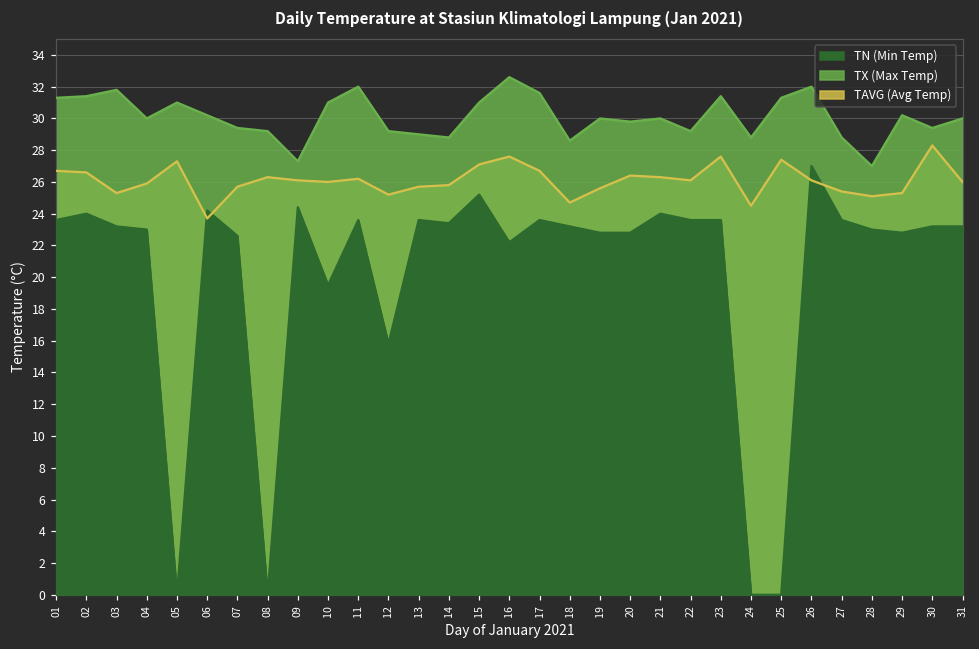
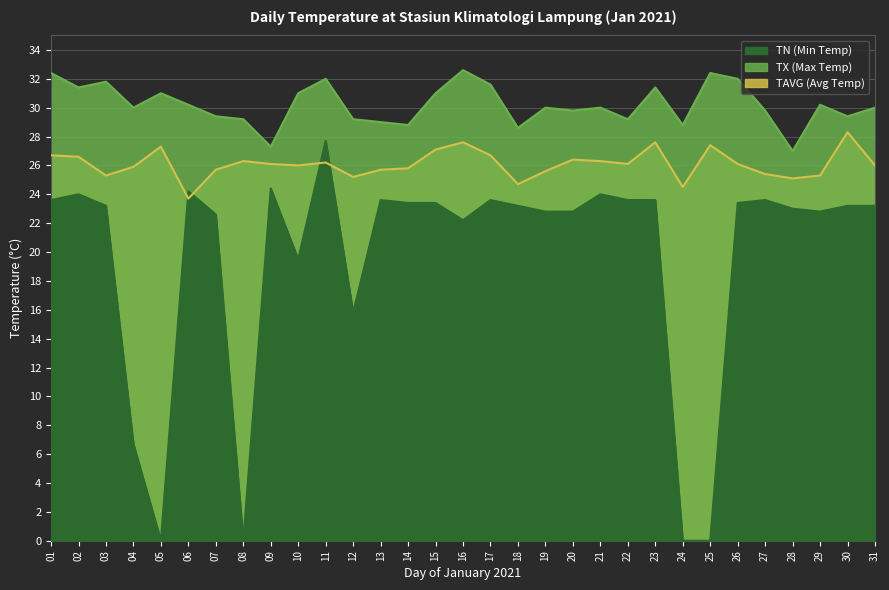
  {
    "TN (Min Temp)": {
      "01": 23.6,
      "02": 24.0,
      "03": 23.2,
-     "04": 23.0,
+     "04": 6.7,
      "05": 0.0,
      "06": 24.2,
      "07": 22.6,
      "08": 0.0,
      "09": 24.4,
      "10": 19.5,
-     "11": 23.6,
+     "11": 27.7,
      "12": 15.8,
      "13": 23.6,
      "14": 23.4,
-     "15": 25.2,
+     "15": 23.4,
      "16": 22.2,
      "17": 23.6,
      "18": 23.2,
      "19": 22.8,
      "20": 22.8,
      "21": 24.0,
      "22": 23.6,
      "23": 23.6,
      "24": 0.0,
      "25": 0.0,
-     "26": 27.0,
+     "26": 23.4,
      "27": 23.6,
      "28": 23.0,
      "29": 22.8,
      "30": 23.2,
      "31": 23.2
    },
    "TX (Max Temp)": {
-     "01": 31.3,
+     "01": 32.4,
      "02": 31.4,
      "03": 31.8,
      "04": 30.0,
      "05": 31.0,
      "06": 30.2,
      "07": 29.4,
      "08": 29.2,
      "09": 27.3,
      "10": 31.0,
      "11": 32.0,
      "12": 29.2,
      "13": 29.0,
      "14": 28.8,
      "15": 31.0,
      "16": 32.6,
      "17": 31.6,
      "18": 28.6,
      "19": 30.0,
      "20": 29.8,
      "21": 30.0,
      "22": 29.2,
      "23": 31.4,
      "24": 28.8,
-     "25": 31.3,
+     "25": 32.4,
      "26": 32.0,
-     "27": 28.8,
+     "27": 29.8,
      "28": 27.0,
      "29": 30.2,
      "30": 29.4,
      "31": 30.0
    },
    "TAVG (Avg Temp)": {
      "01": 26.7,
      "02": 26.6,
      "03": 25.3,
      "04": 25.9,
      "05": 27.3,
      "06": 23.7,
      "07": 25.7,
      "08": 26.3,
      "09": 26.1,
      "10": 26.0,
      "11": 26.2,
      "12": 25.2,
      "13": 25.7,
      "14": 25.8,
      "15": 27.1,
      "16": 27.6,
      "17": 26.7,
      "18": 24.7,
      "19": 25.6,
      "20": 26.4,
      "21": 26.3,
      "22": 26.1,
      "23": 27.6,
      "24": 24.5,
      "25": 27.4,
      "26": 26.1,
      "27": 25.4,
      "28": 25.1,
      "29": 25.3,
      "30": 28.3,
      "31": 26.0
    }
  }
